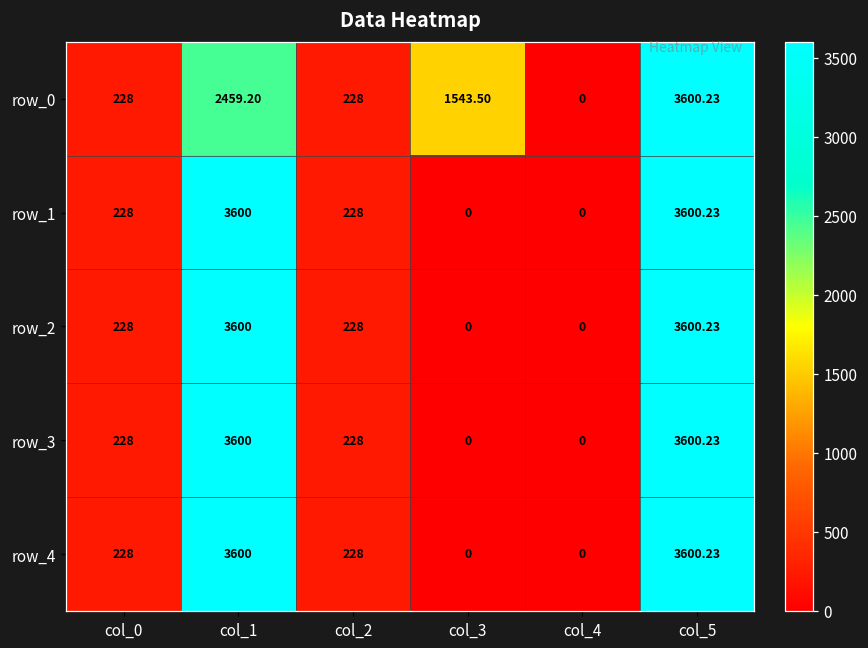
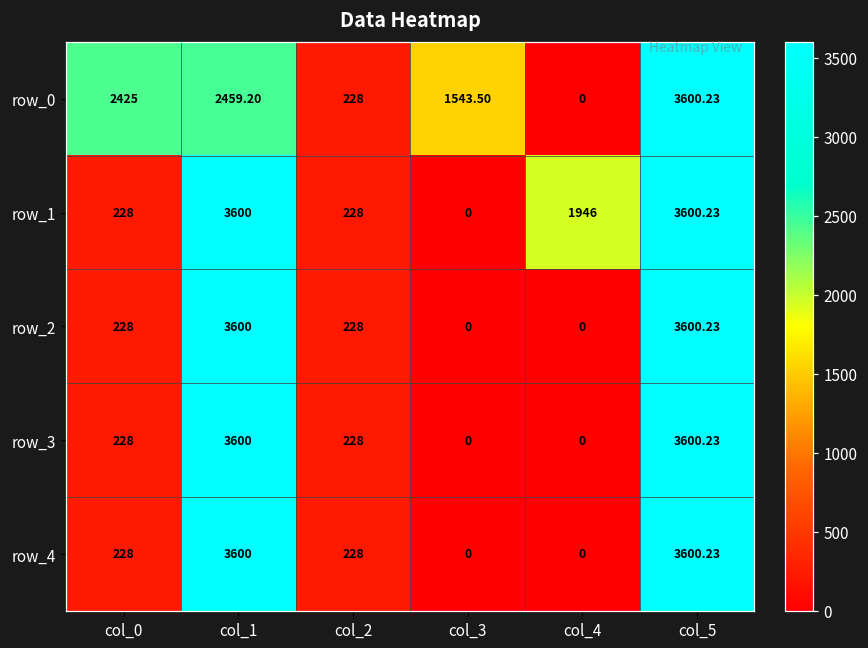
  {
    "row_0": {
-     "col_0": 228,
+     "col_0": 2425,
      "col_1": 2459.20,
      "col_2": 228,
      "col_3": 1543.50,
      "col_4": 0,
      "col_5": 3600.23
    },
    "row_1": {
      "col_0": 228,
      "col_1": 3600,
      "col_2": 228,
      "col_3": 0,
-     "col_4": 0,
+     "col_4": 1946,
      "col_5": 3600.23
    },
    "row_2": {
      "col_0": 228,
      "col_1": 3600,
      "col_2": 228,
      "col_3": 0,
      "col_4": 0,
      "col_5": 3600.23
    },
    "row_3": {
      "col_0": 228,
      "col_1": 3600,
      "col_2": 228,
      "col_3": 0,
      "col_4": 0,
      "col_5": 3600.23
    },
    "row_4": {
      "col_0": 228,
      "col_1": 3600,
      "col_2": 228,
      "col_3": 0,
      "col_4": 0,
      "col_5": 3600.23
    }
  }
